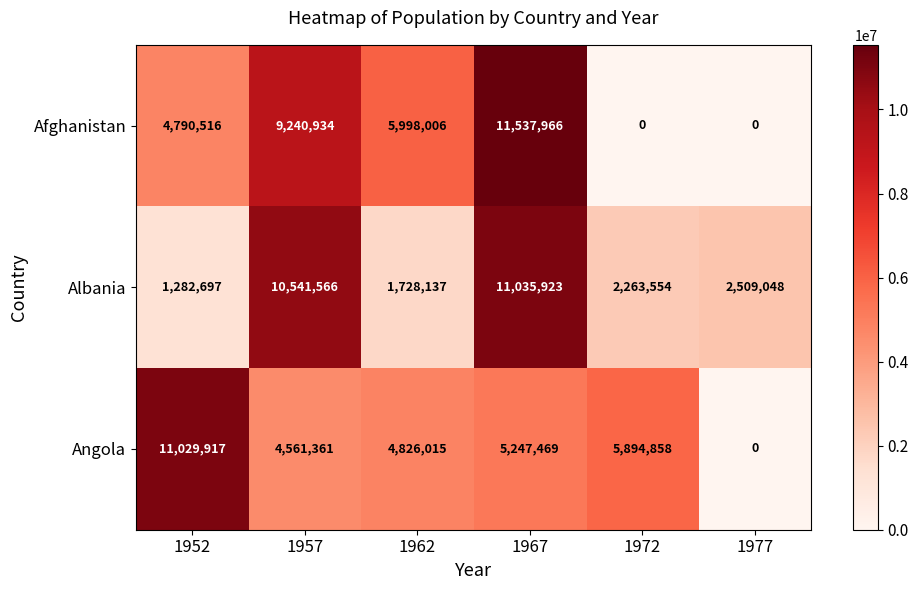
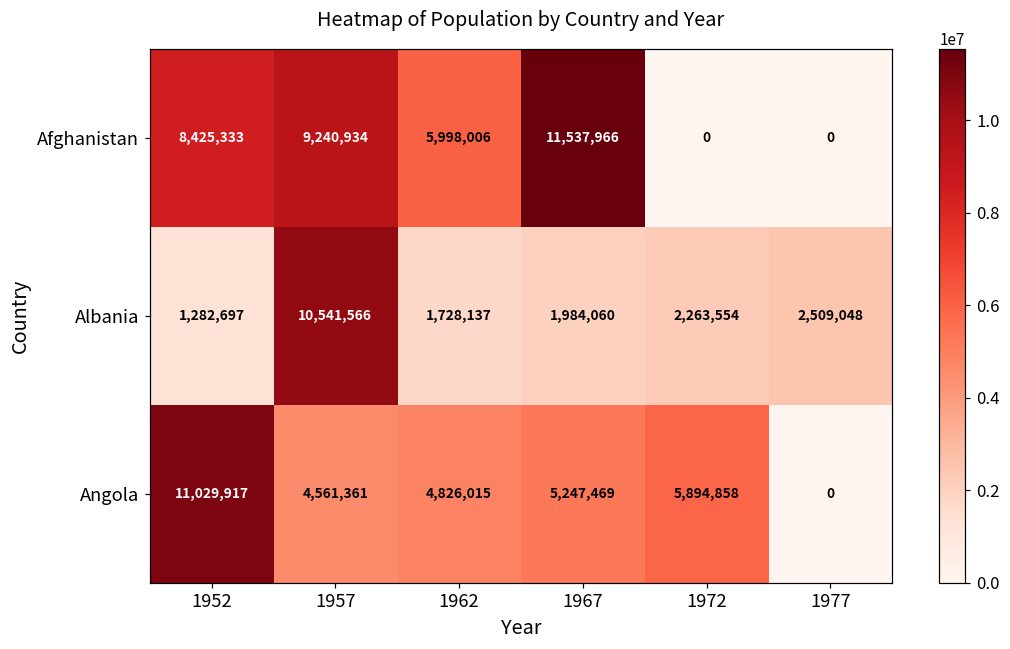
  {
    "Afghanistan": {
-     "1952": "4,790,516",
+     "1952": "8,425,333",
      "1957": "9,240,934",
      "1962": "5,998,006",
      "1967": "11,537,966",
      "1972": "0",
      "1977": "0"
    },
    "Albania": {
      "1952": "1,282,697",
      "1957": "10,541,566",
      "1962": "1,728,137",
-     "1967": "11,035,923",
+     "1967": "1,984,060",
      "1972": "2,263,554",
      "1977": "2,509,048"
    },
    "Angola": {
      "1952": "11,029,917",
      "1957": "4,561,361",
      "1962": "4,826,015",
      "1967": "5,247,469",
      "1972": "5,894,858",
      "1977": "0"
    }
  }
